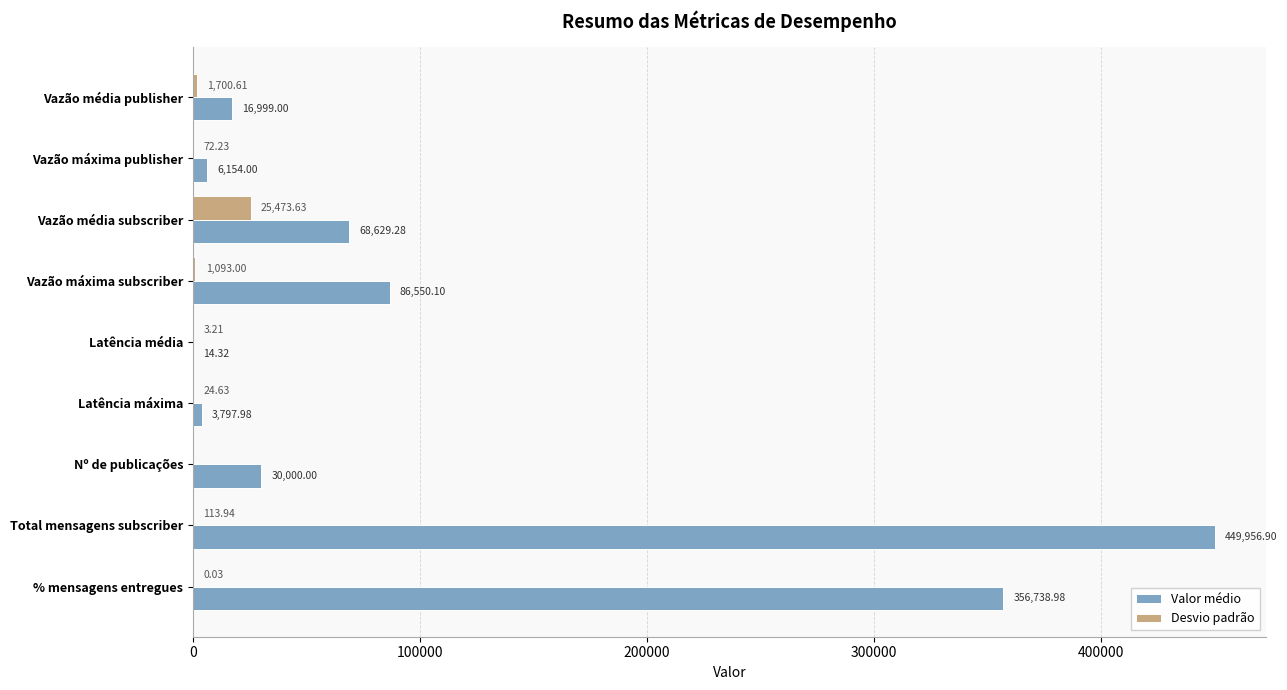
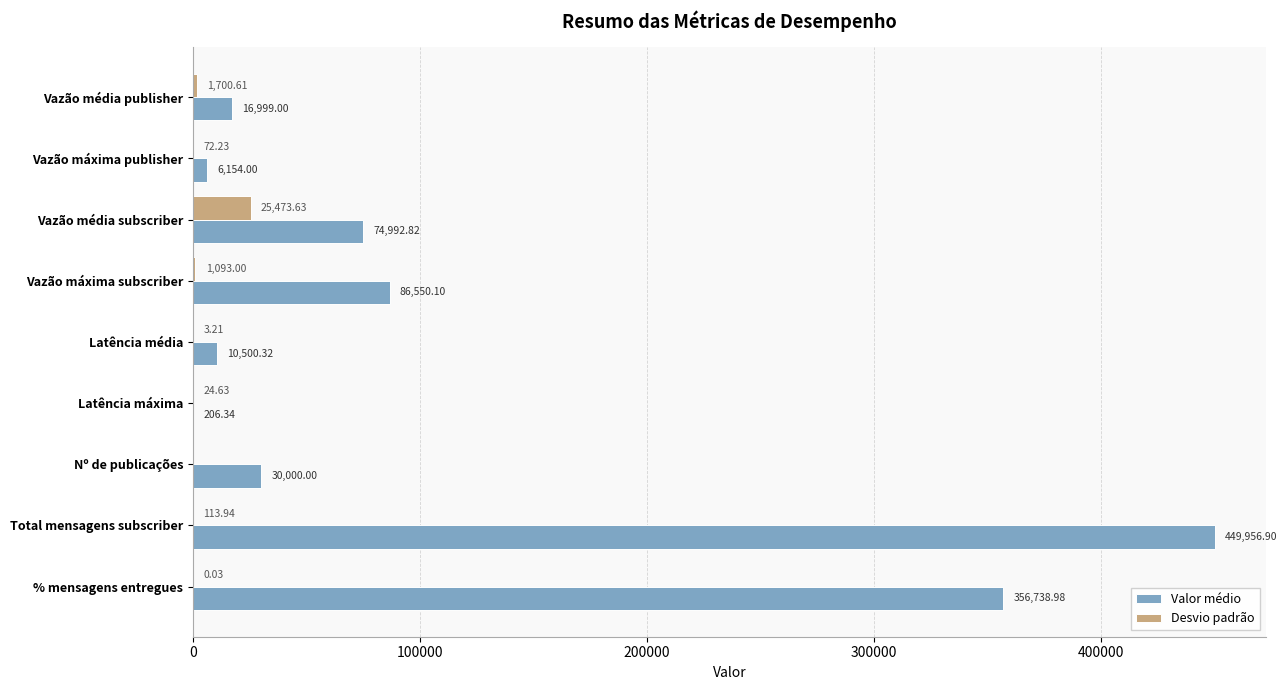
  {
    "Valor médio": {
      "Vazão média publisher": "16,999.00",
      "Vazão máxima publisher": "6,154.00",
-     "Vazão média subscriber": "68,629.28",
+     "Vazão média subscriber": "74,992.82",
      "Vazão máxima subscriber": "86,550.10",
-     "Latência média": "14.32",
-     "Latência máxima": "3,797.98",
+     "Latência média": "10,500.32",
+     "Latência máxima": "206.34",
      "Nº de publicações": "30,000.00",
      "Total mensagens subscriber": "449,956.90",
      "% mensagens entregues": "356,738.98"
    },
    "Desvio padrão": {
      "Vazão média publisher": "1,700.61",
      "Vazão máxima publisher": "72.23",
      "Vazão média subscriber": "25,473.63",
      "Vazão máxima subscriber": "1,093.00",
      "Latência média": "3.21",
      "Latência máxima": "24.63",
      "Total mensagens subscriber": "113.94",
      "% mensagens entregues": "0.03"
    }
  }
